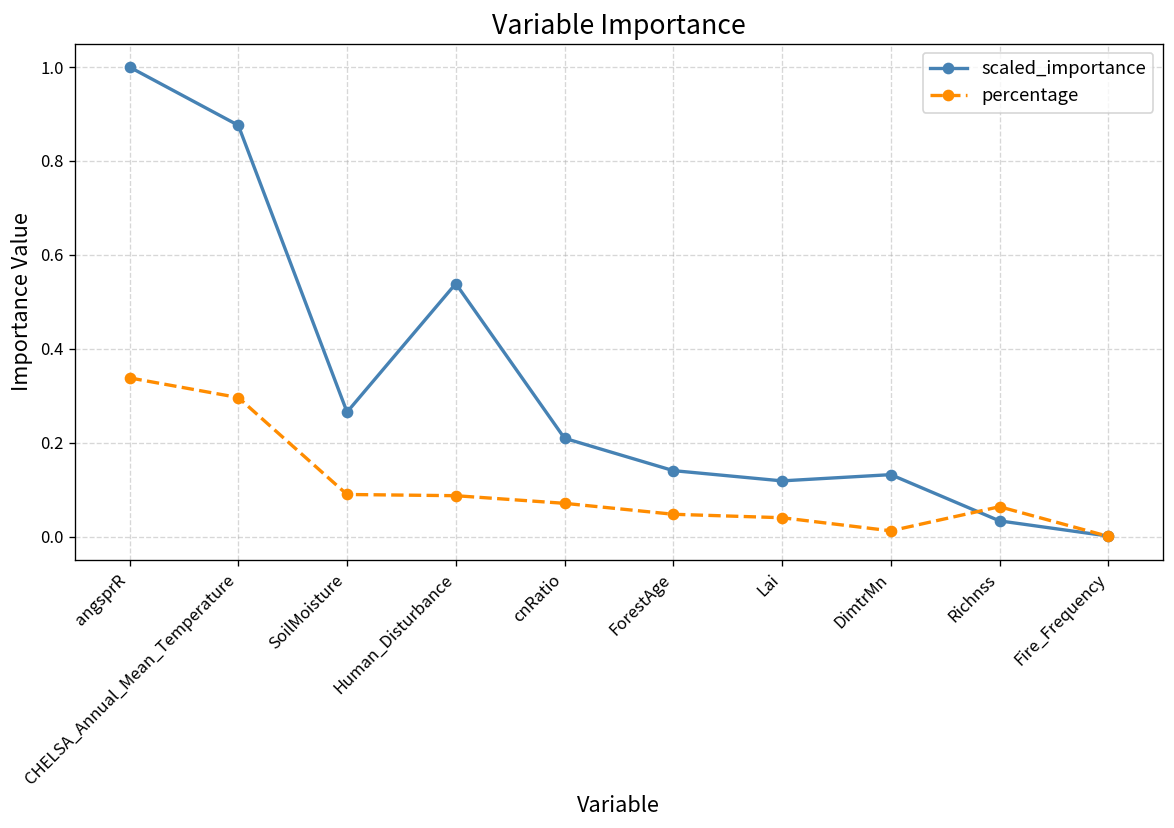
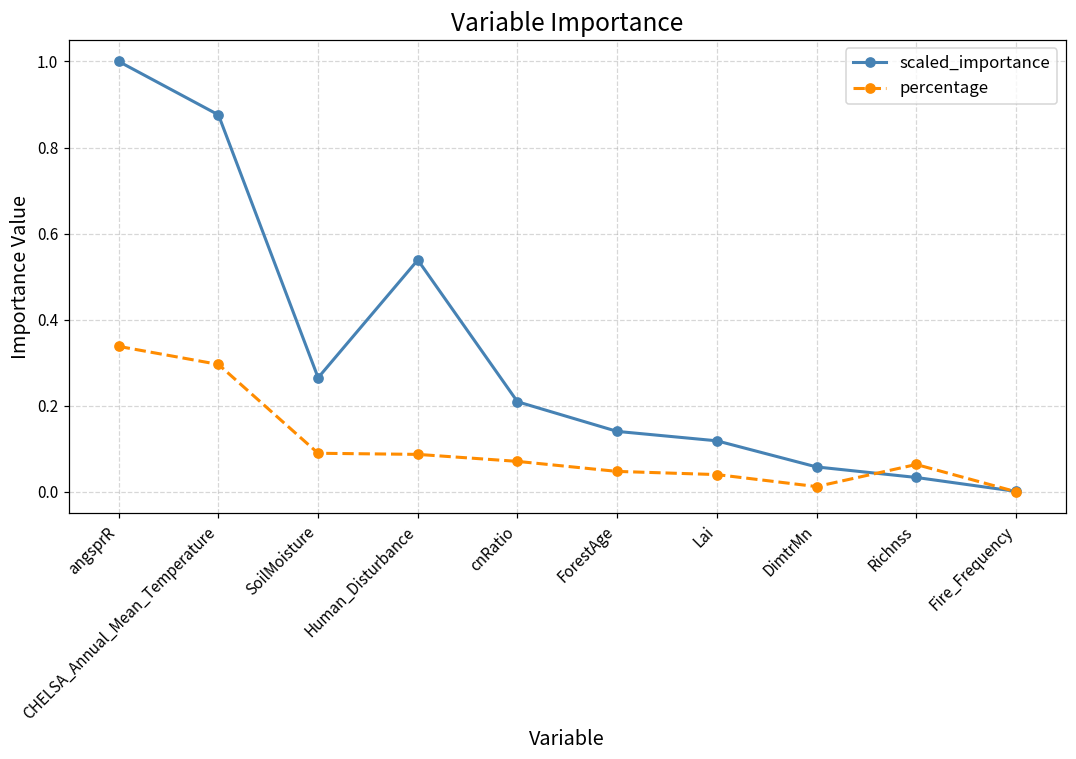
  {
    "scaled_importance": {
      "angsprR": 1.00,
      "CHELSA_Annual_Mean_Temperature": 0.88,
      "SoilMoisture": 0.27,
      "Human_Disturbance": 0.54,
      "cnRatio": 0.21,
      "ForestAge": 0.14,
      "Lai": 0.12,
-     "DimtrMn": 0.13,
+     "DimtrMn": 0.06,
      "Richnss": 0.03
    },
    "percentage": {
      "angsprR": 0.34,
      "CHELSA_Annual_Mean_Temperature": 0.30,
      "SoilMoisture": 0.09,
      "Human_Disturbance": 0.09,
      "cnRatio": 0.07,
      "ForestAge": 0.05,
      "Lai": 0.04,
      "DimtrMn": 0.01,
      "Richnss": 0.06
    }
  }
